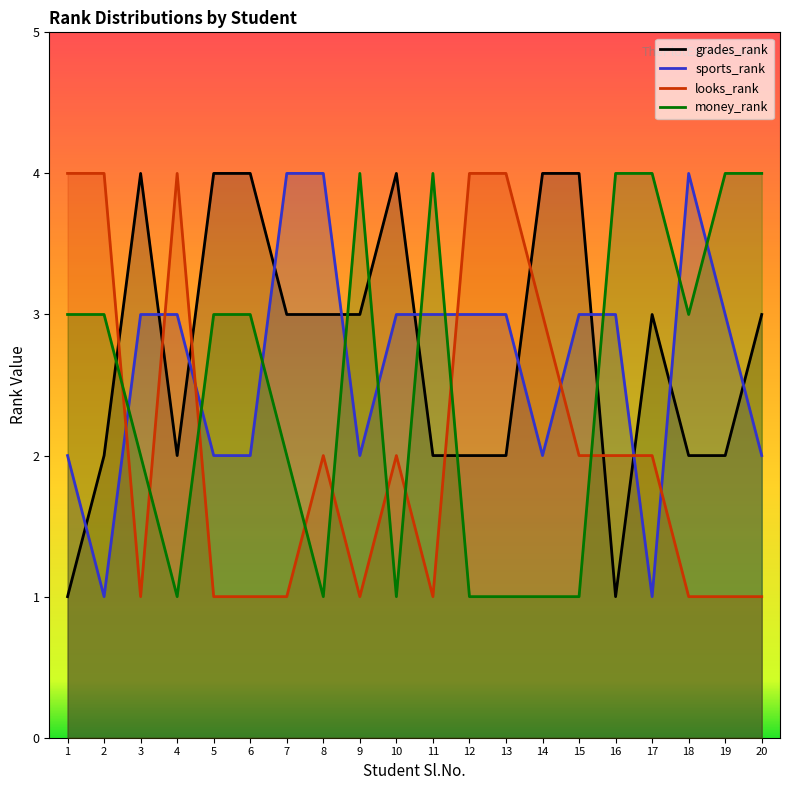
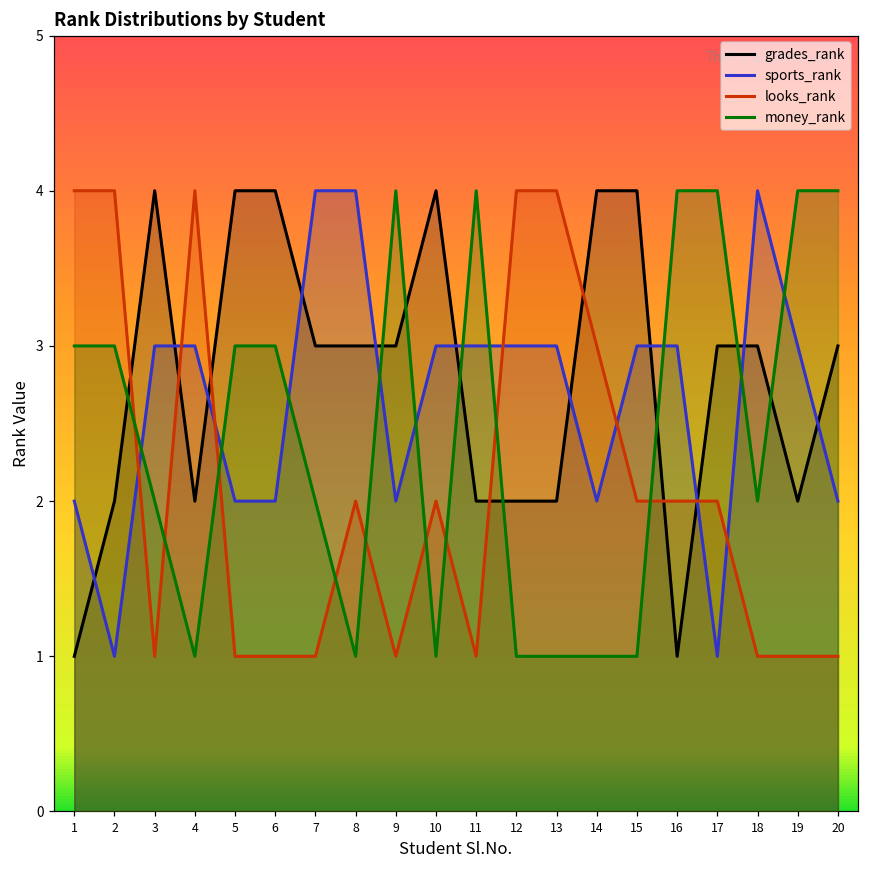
  {
    "grades_rank": {
      "1": 1,
      "2": 2,
      "3": 4,
      "4": 2,
      "5": 4,
      "6": 4,
      "7": 3,
      "8": 3,
      "9": 3,
      "10": 4,
      "11": 2,
      "12": 2,
      "13": 2,
      "14": 4,
      "15": 4,
      "16": 1,
      "17": 3,
-     "18": 2,
+     "18": 3,
      "19": 2,
      "20": 3
    },
    "sports_rank": {
      "1": 2,
      "2": 1,
      "3": 3,
      "4": 3,
      "5": 2,
      "6": 2,
      "7": 4,
      "8": 4,
      "9": 2,
      "10": 3,
      "11": 3,
      "12": 3,
      "13": 3,
      "14": 2,
      "15": 3,
      "16": 3,
      "17": 1,
      "18": 4,
      "19": 3,
      "20": 2
    },
    "looks_rank": {
      "1": 4,
      "2": 4,
      "3": 1,
      "4": 4,
      "5": 1,
      "6": 1,
      "7": 1,
      "8": 2,
      "9": 1,
      "10": 2,
      "11": 1,
      "12": 4,
      "13": 4,
      "14": 3,
      "15": 2,
      "16": 2,
      "17": 2,
      "18": 1,
      "19": 1,
      "20": 1
    },
    "money_rank": {
      "1": 3,
      "2": 3,
      "3": 2,
      "4": 1,
      "5": 3,
      "6": 3,
      "7": 2,
      "8": 1,
      "9": 4,
      "10": 1,
      "11": 4,
      "12": 1,
      "13": 1,
      "14": 1,
      "15": 1,
      "16": 4,
      "17": 4,
-     "18": 3,
+     "18": 2,
      "19": 4,
      "20": 4
    }
  }
